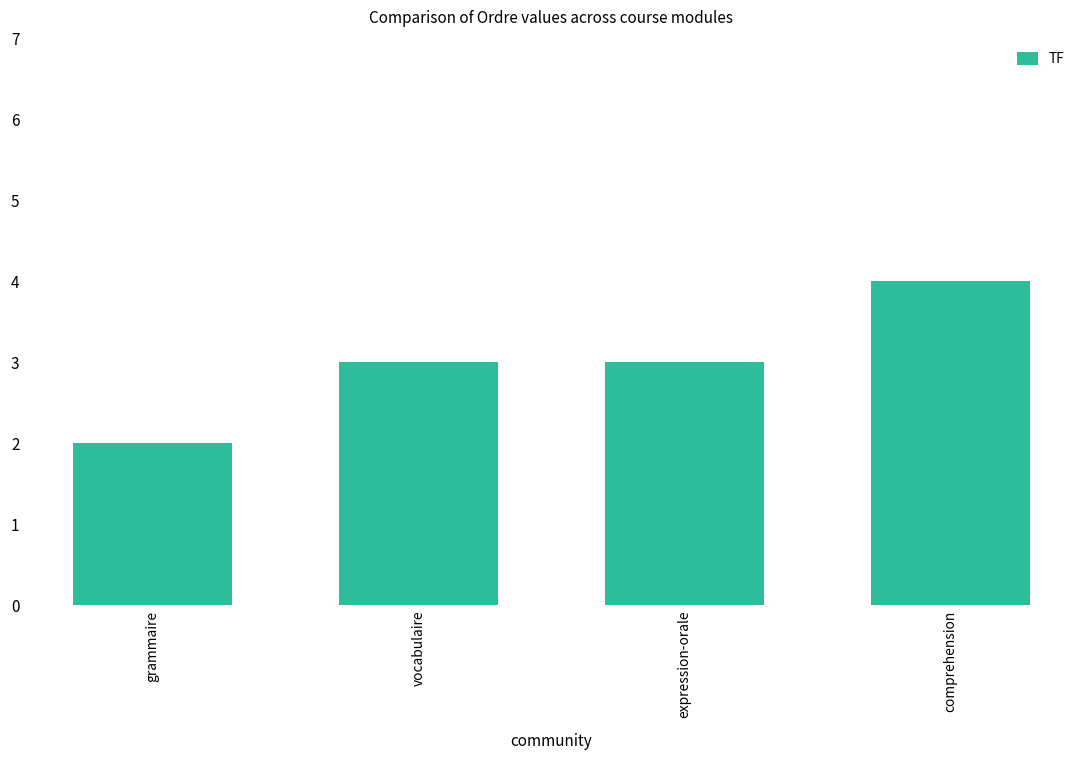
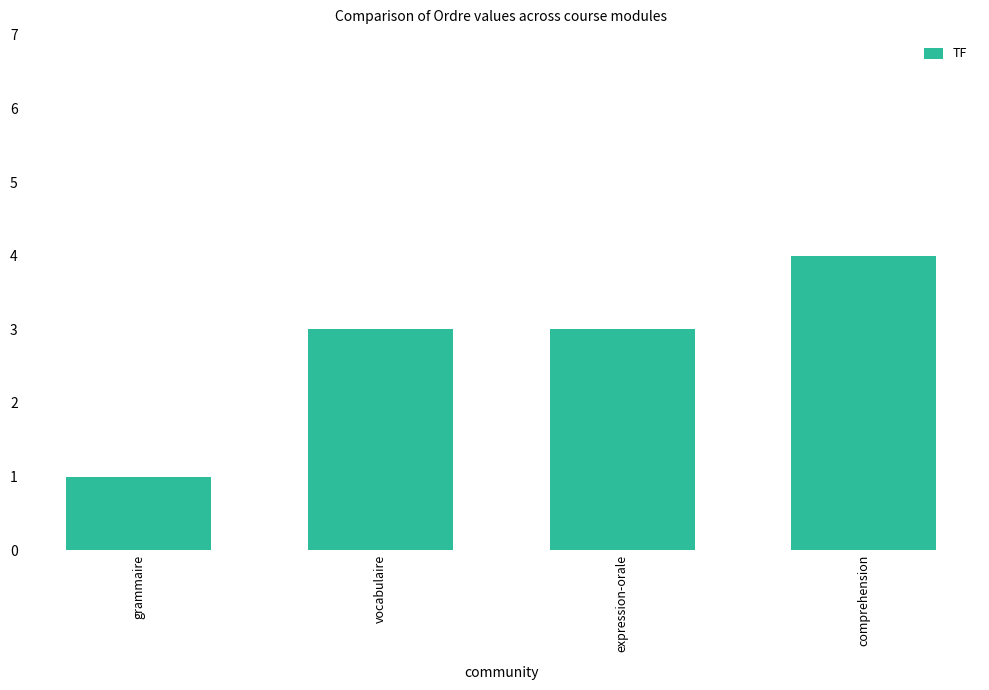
  {
-   "grammaire": 2,
+   "grammaire": 1,
    "vocabulaire": 3,
    "expression-orale": 3,
    "comprehension": 4
  }
